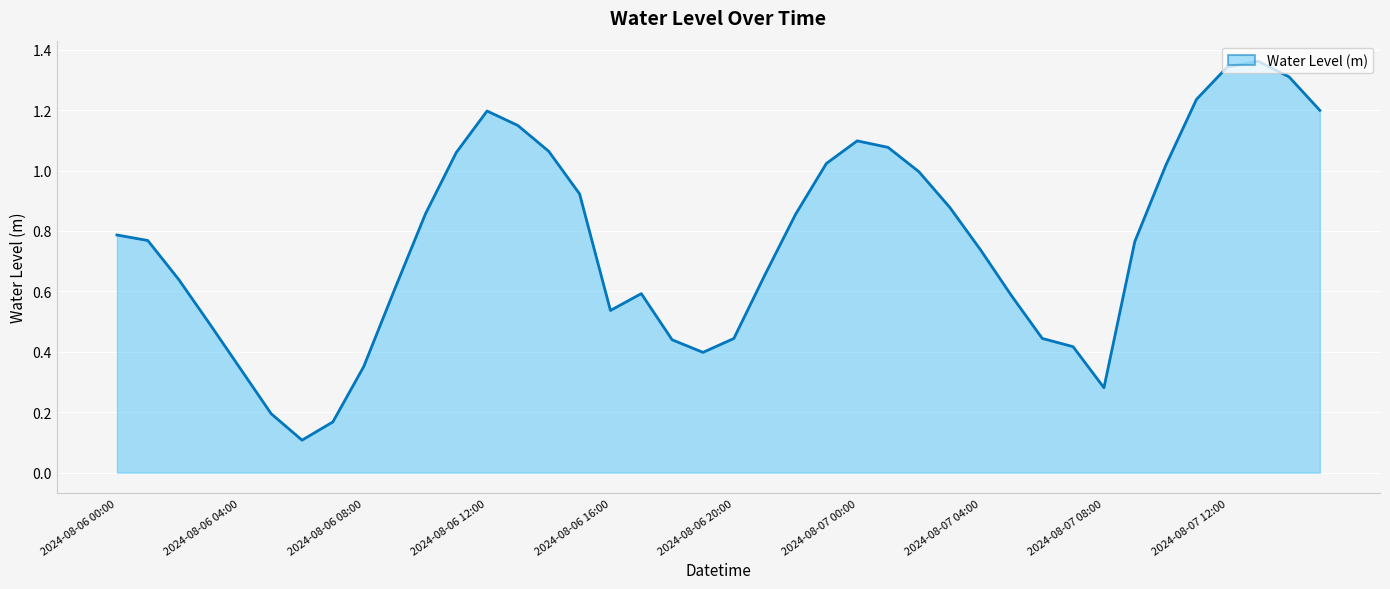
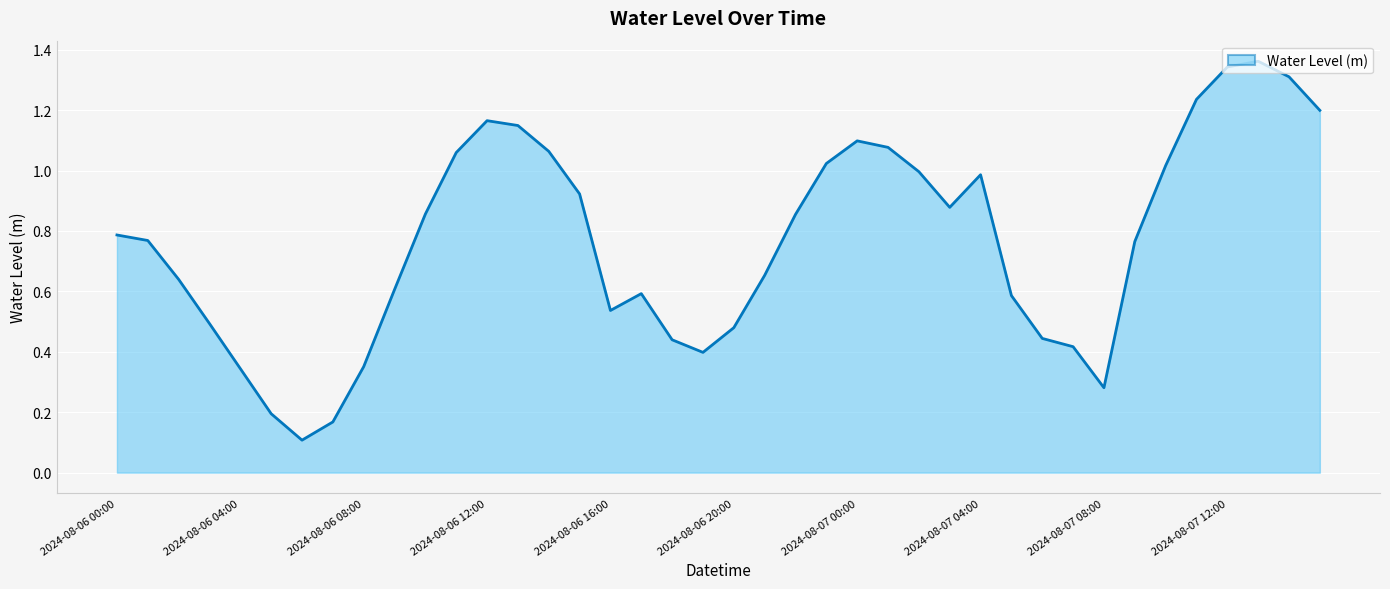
  {
    "2024-08-06 00:00": 0.79,
    "2024-08-06 04:00": 0.34,
    "2024-08-06 08:00": 0.35,
-   "2024-08-06 12:00": 1.20,
+   "2024-08-06 12:00": 1.16,
    "2024-08-06 16:00": 0.54,
-   "2024-08-06 20:00": 0.44,
+   "2024-08-06 20:00": 0.48,
    "2024-08-07 00:00": 1.10,
-   "2024-08-07 04:00": 0.74,
+   "2024-08-07 04:00": 0.99,
    "2024-08-07 08:00": 0.28
  }
